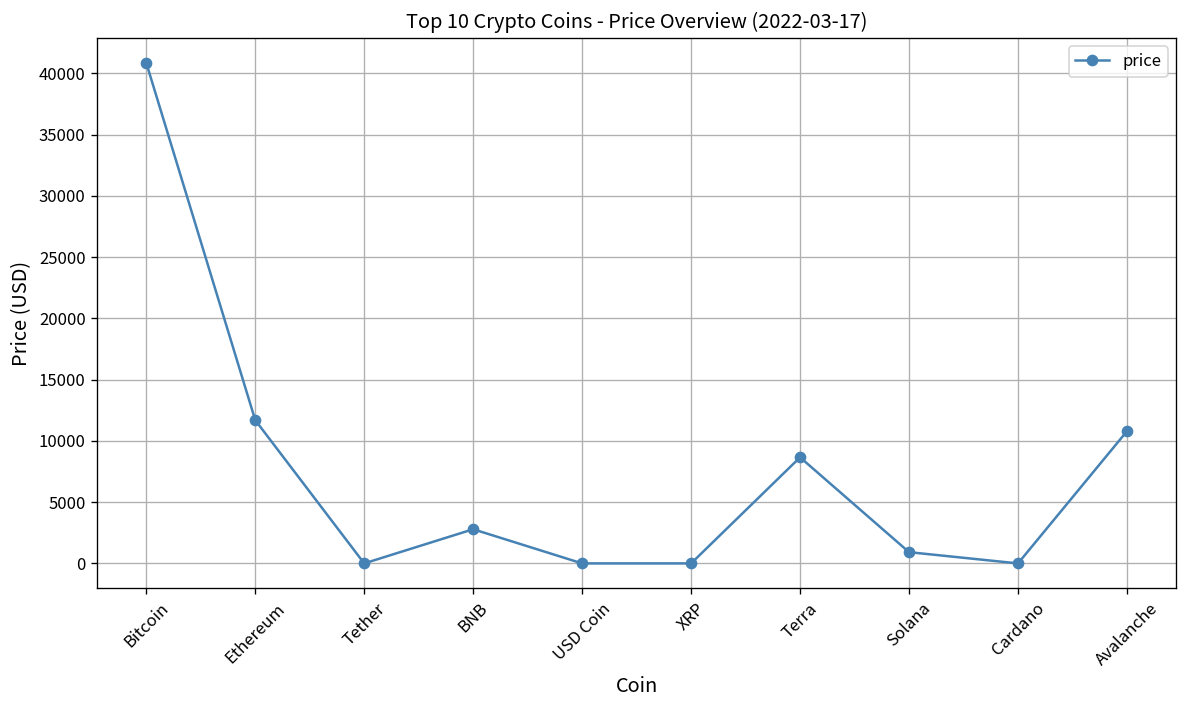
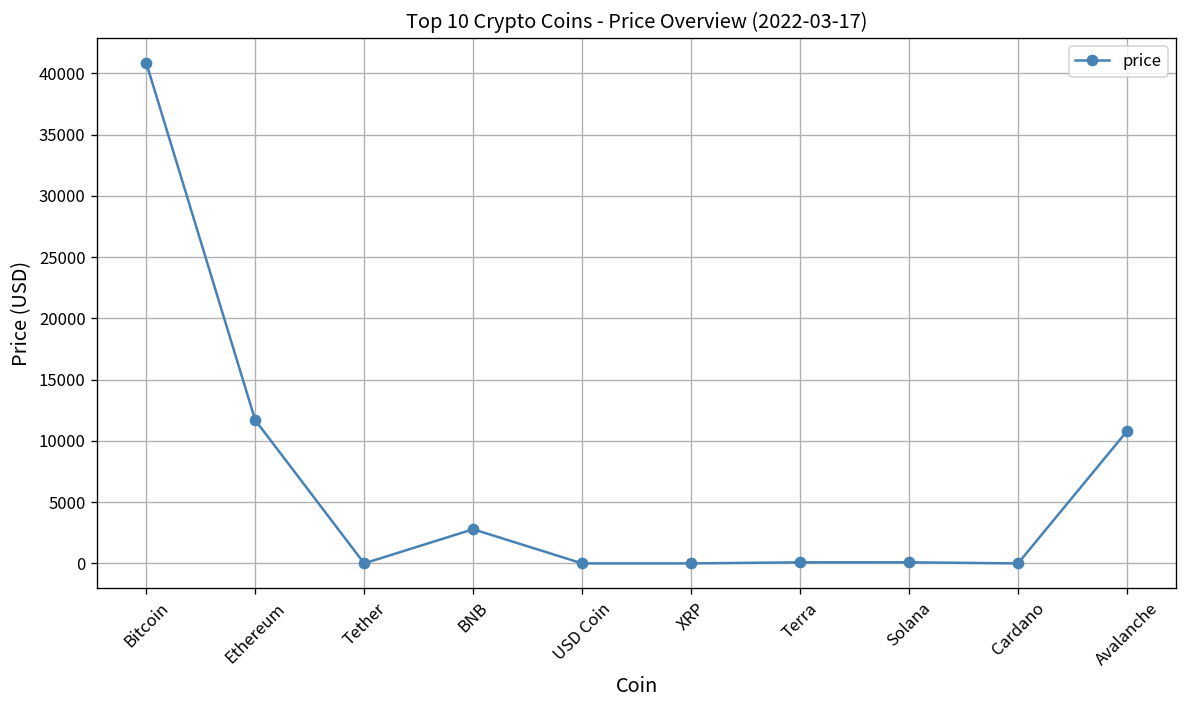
  {
    "Bitcoin": 40900,
    "Ethereum": 11700,
    "Tether": 0,
    "BNB": 2800,
    "USD Coin": 0,
    "XRP": 0,
-   "Terra": 8700,
-   "Solana": 900,
+   "Terra": 100,
+   "Solana": 100,
    "Cardano": 0,
    "Avalanche": 10800
  }
